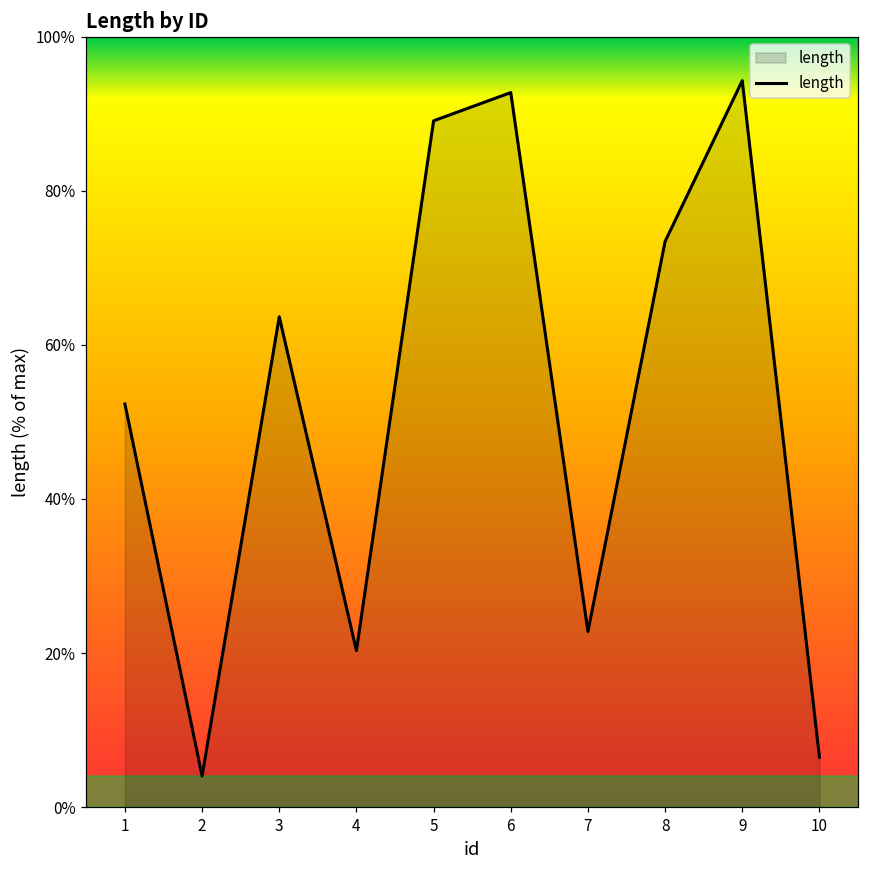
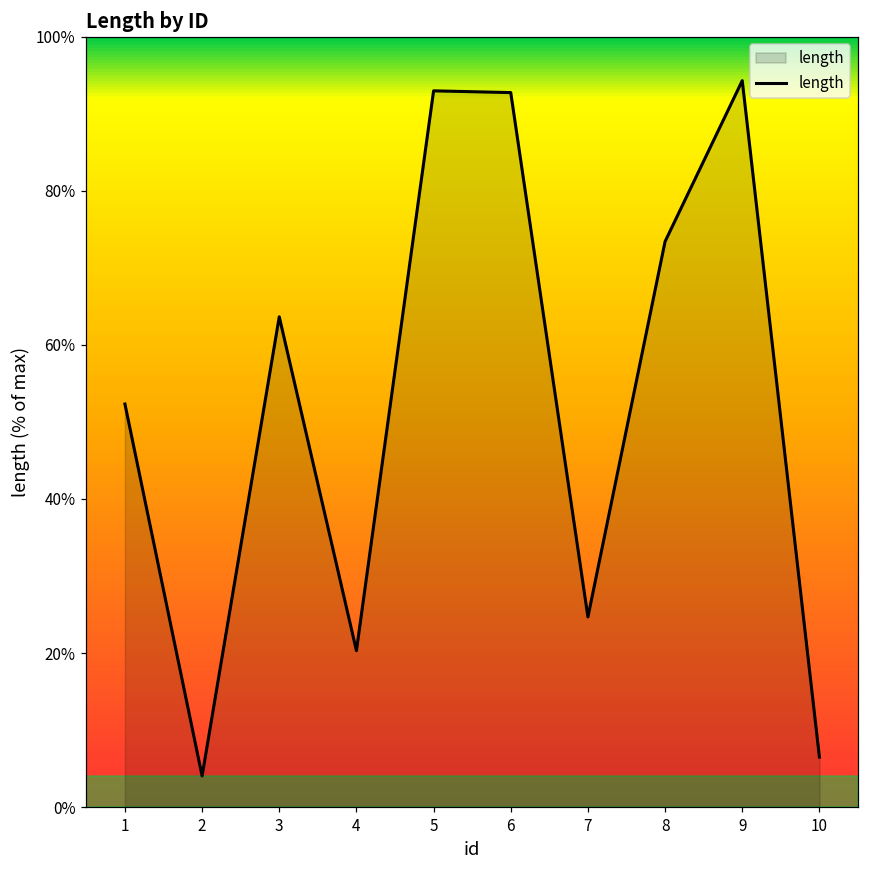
  {
    "1": "52%",
    "2": "4%",
    "3": "64%",
    "4": "20%",
-   "5": "89%",
+   "5": "93%",
    "6": "93%",
-   "7": "23%",
+   "7": "25%",
    "8": "73%",
    "9": "94%",
    "10": "6%"
  }
